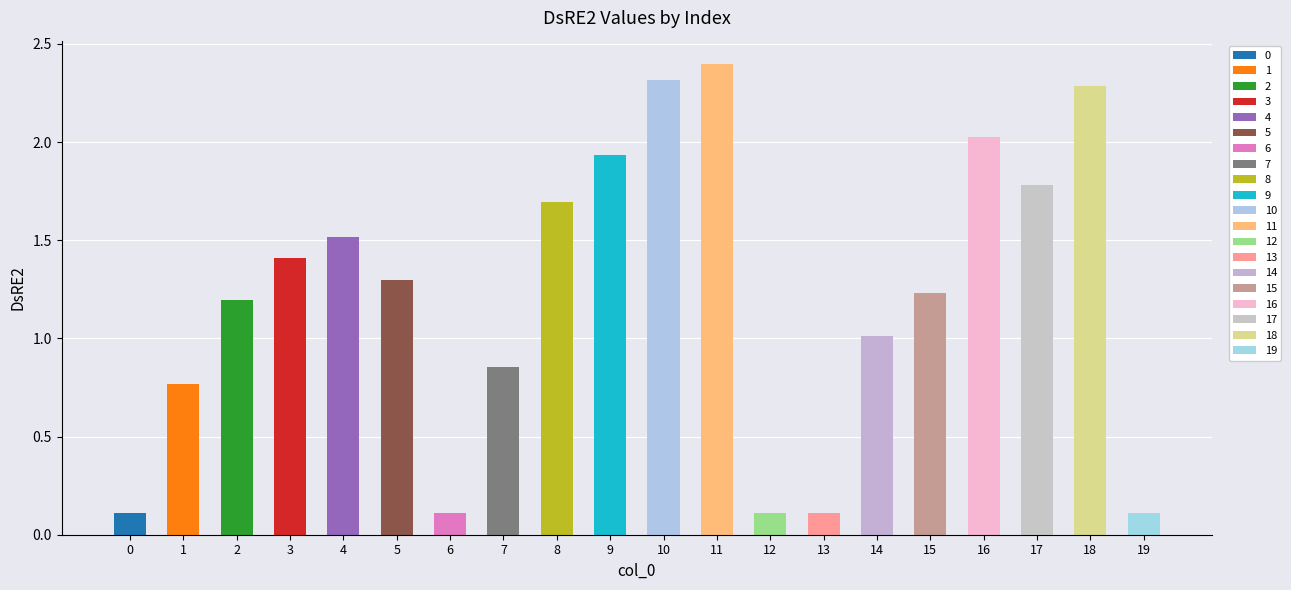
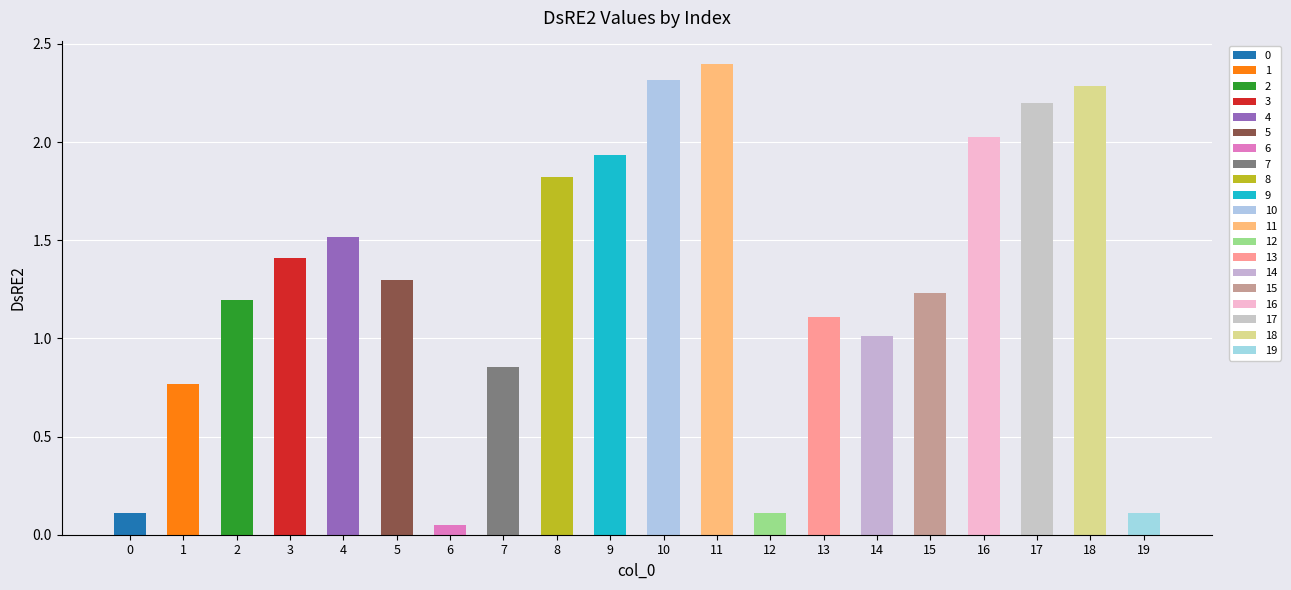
  {
    "0": 0.11,
    "1": 0.77,
    "2": 1.20,
    "3": 1.41,
    "4": 1.52,
    "5": 1.30,
-   "6": 0.11,
+   "6": 0.05,
    "7": 0.85,
-   "8": 1.70,
+   "8": 1.82,
    "9": 1.94,
    "10": 2.32,
    "11": 2.40,
    "12": 0.11,
-   "13": 0.11,
+   "13": 1.11,
    "14": 1.01,
    "15": 1.23,
    "16": 2.03,
-   "17": 1.78,
+   "17": 2.20,
    "18": 2.28,
    "19": 0.11
  }
